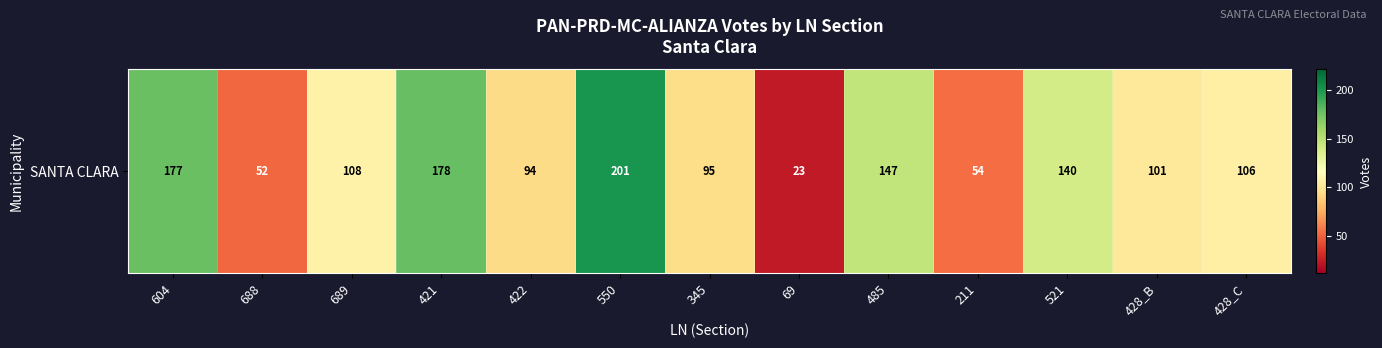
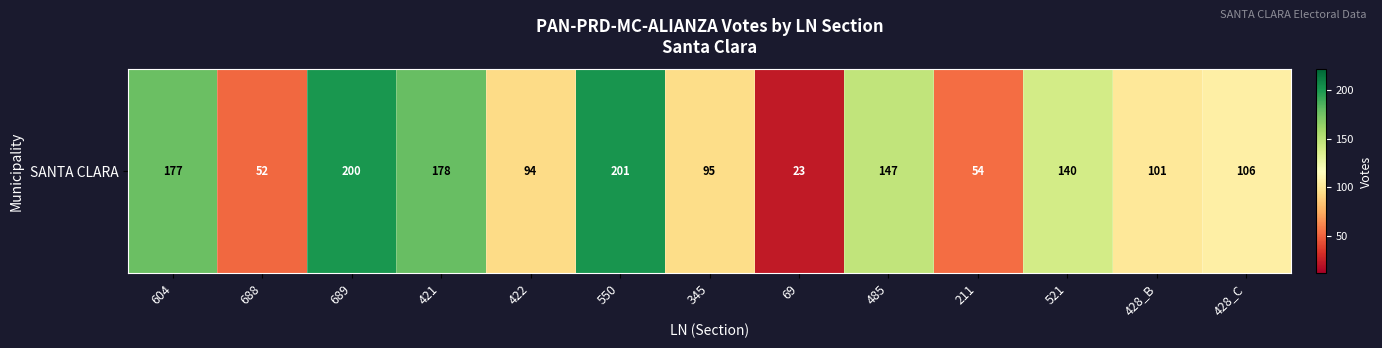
  {
    "SANTA CLARA": {
      "604": 177,
      "688": 52,
-     "689": 108,
+     "689": 200,
      "421": 178,
      "422": 94,
      "550": 201,
      "345": 95,
      "69": 23,
      "485": 147,
      "211": 54,
      "521": 140,
      "428_B": 101,
      "428_C": 106
    }
  }
